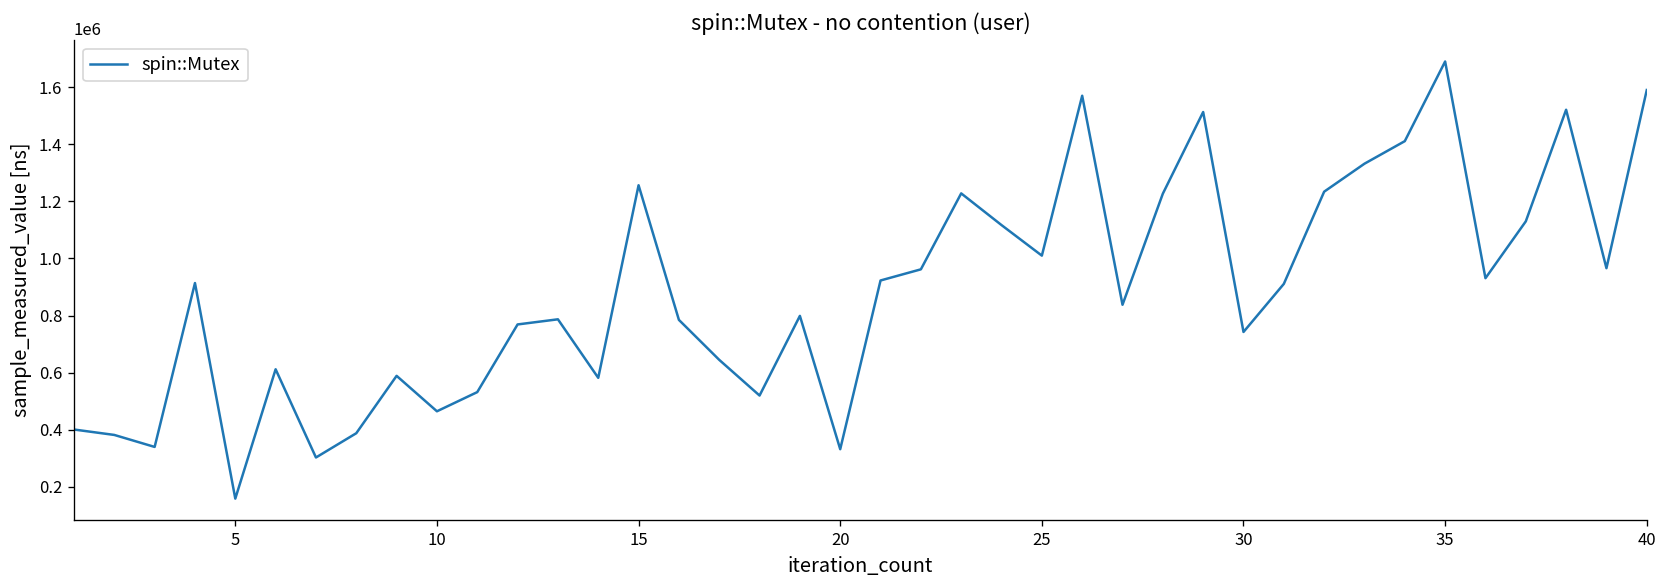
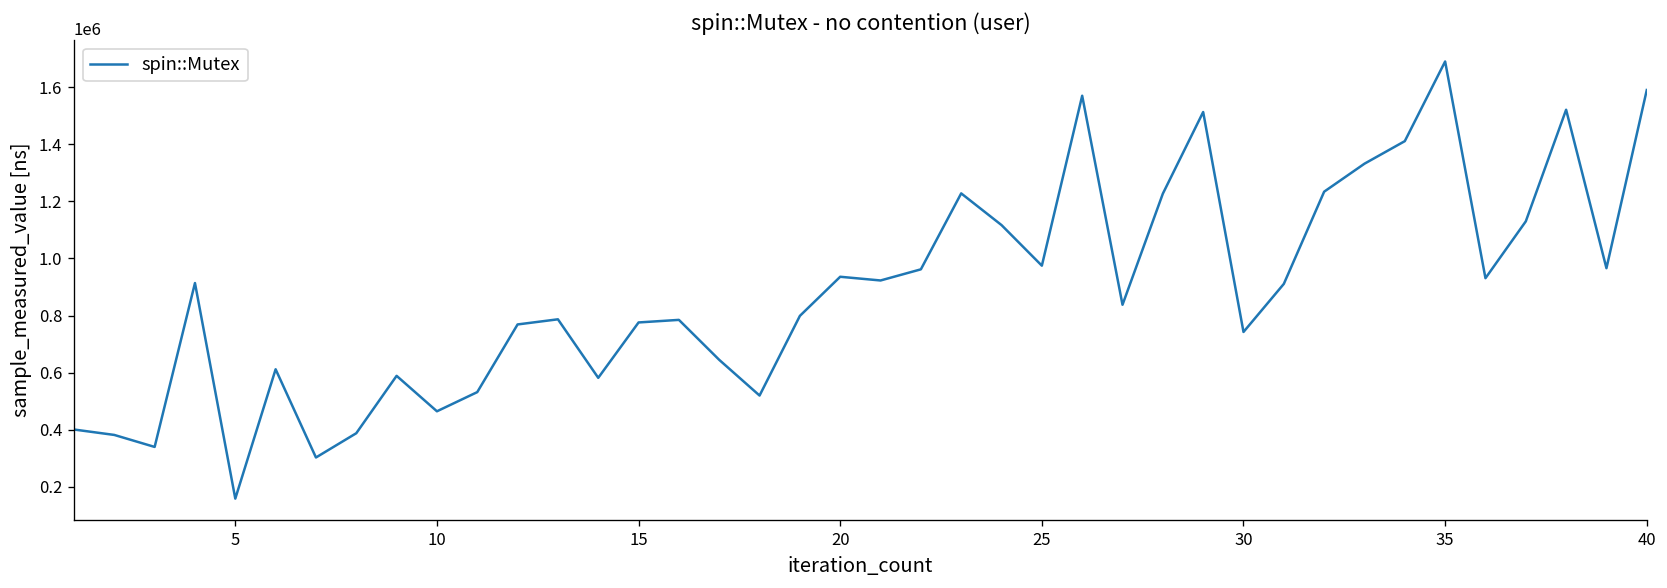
  {
    "5": 160000,
    "10": 460000,
-   "15": 1260000,
-   "20": 330000,
-   "25": 1010000,
+   "15": 780000,
+   "20": 940000,
+   "25": 970000,
    "30": 740000,
    "35": 1690000,
    "40": 1590000
  }
